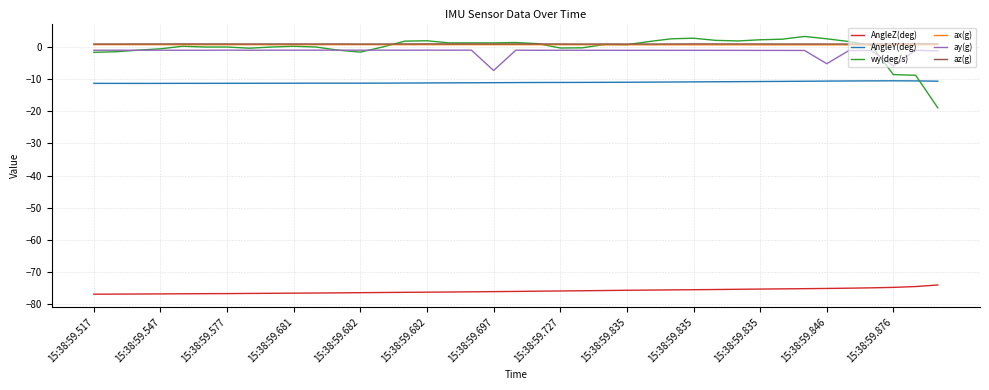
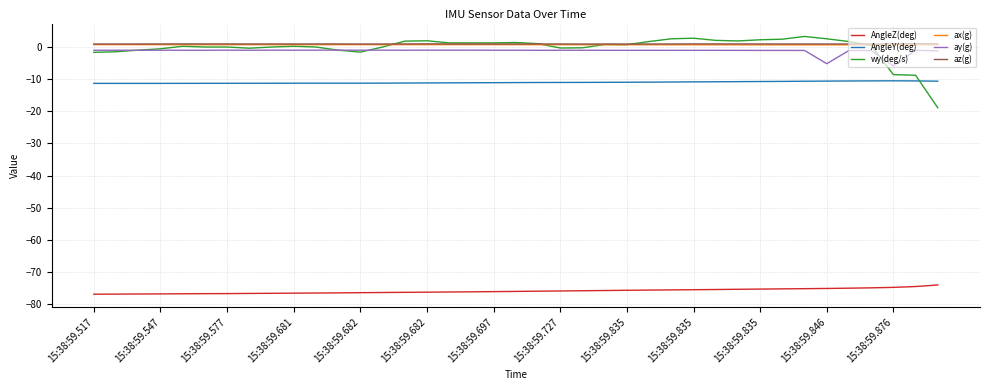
  {
    "AngleZ(deg)": {
      "15:38:59.517": -77,
      "15:38:59.547": -77,
      "15:38:59.577": -77,
      "15:38:59.697": -76,
      "15:38:59.727": -76,
      "15:38:59.846": -75,
      "15:38:59.876": -75
    },
    "AngleY(deg)": {
      "15:38:59.517": -11,
      "15:38:59.547": -11,
      "15:38:59.577": -11,
      "15:38:59.697": -11,
      "15:38:59.727": -11,
      "15:38:59.846": -11,
      "15:38:59.876": -11
    },
    "wy(deg/s)": {
      "15:38:59.846": 3,
      "15:38:59.876": -9
    },
    "ay(g)": {
      "15:38:59.577": -1,
-     "15:38:59.697": -7,
+     "15:38:59.697": -1,
      "15:38:59.846": -5
    }
  }
